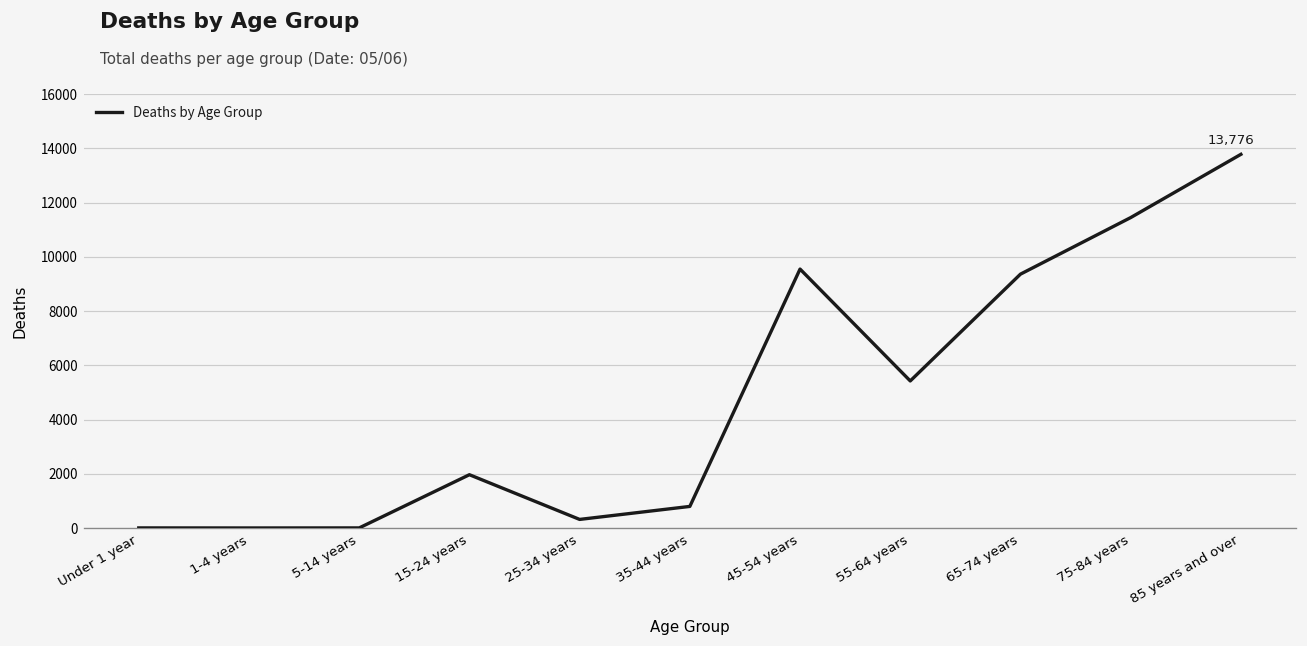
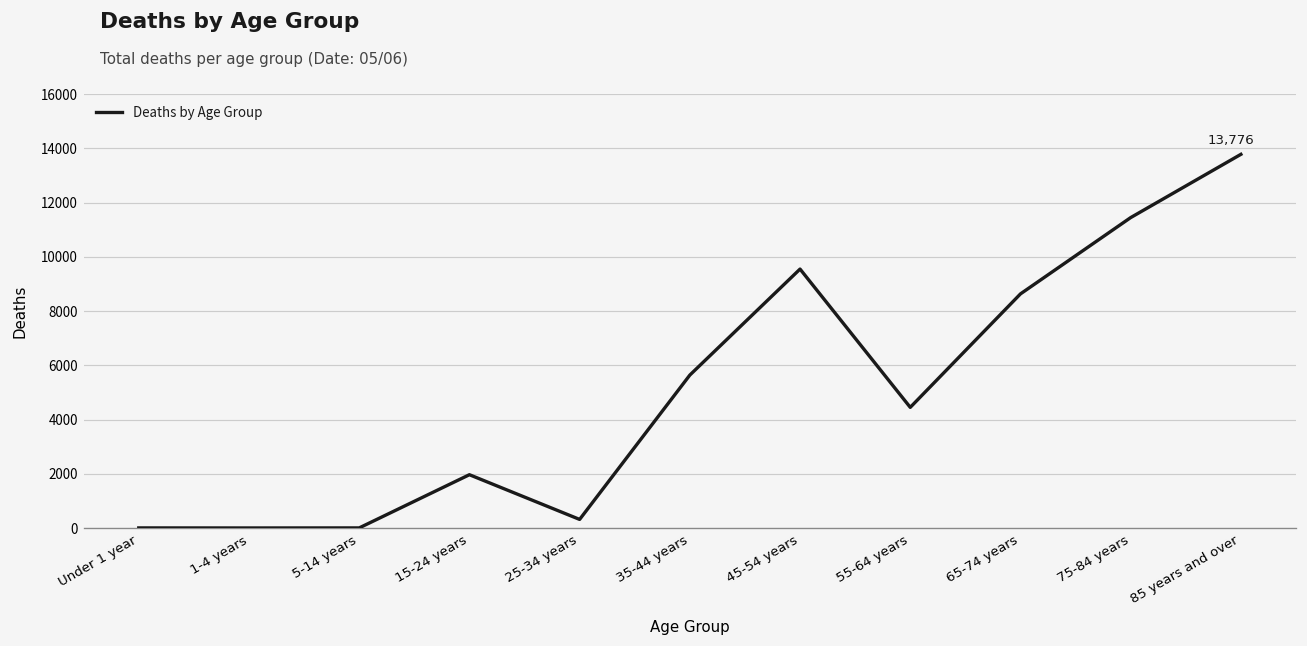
  {
    "Under 1 year": 0,
    "1-4 years": 0,
    "5-14 years": 0,
    "15-24 years": 2000,
    "25-34 years": 300,
-   "35-44 years": 800,
+   "35-44 years": 5600,
    "45-54 years": 9500,
-   "55-64 years": 5400,
-   "65-74 years": 9400,
+   "55-64 years": 4400,
+   "65-74 years": 8600,
    "75-84 years": 11400
  }
